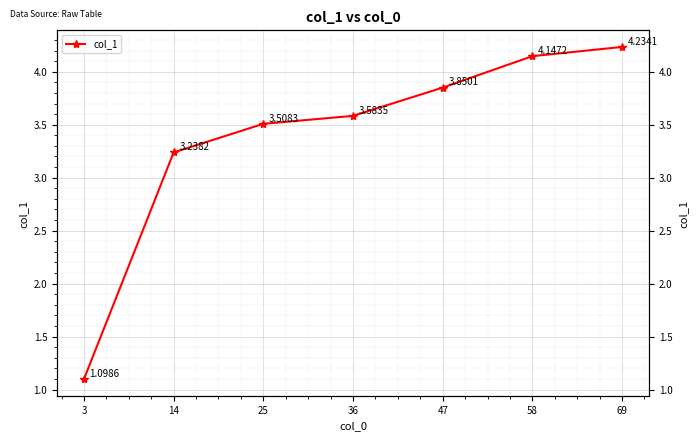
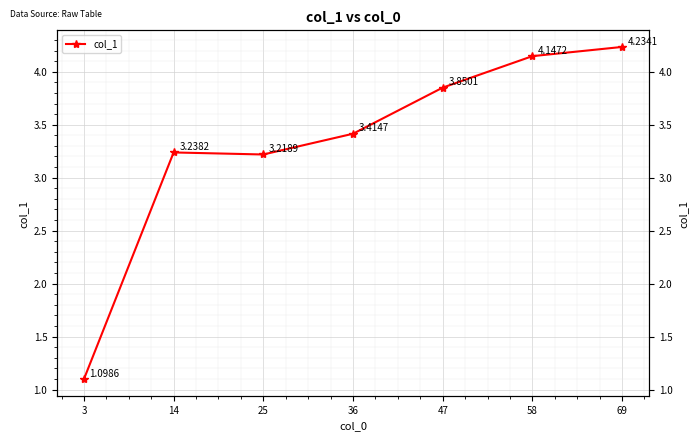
  {
    "3": 1.0986,
    "14": 3.2382,
-   "25": 3.5083,
-   "36": 3.5835,
+   "25": 3.2189,
+   "36": 3.4147,
    "47": 3.8501,
    "58": 4.1472,
    "69": 4.2341
  }
